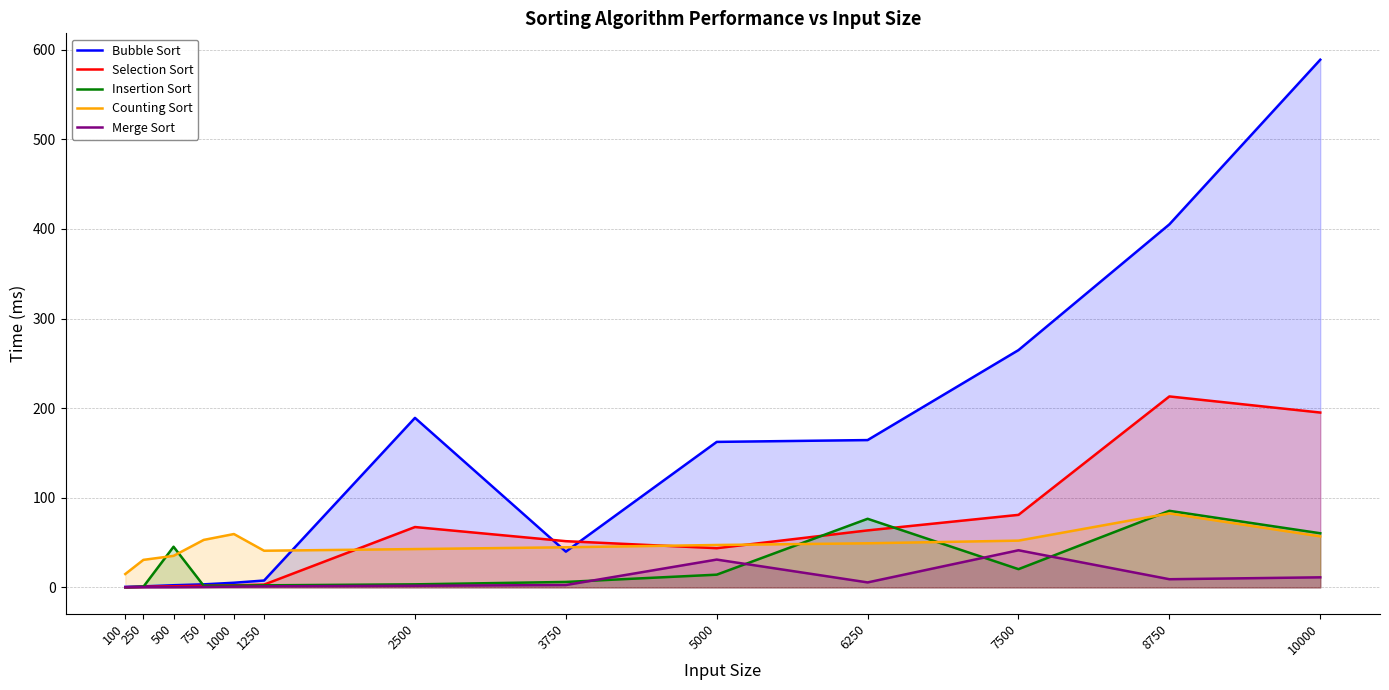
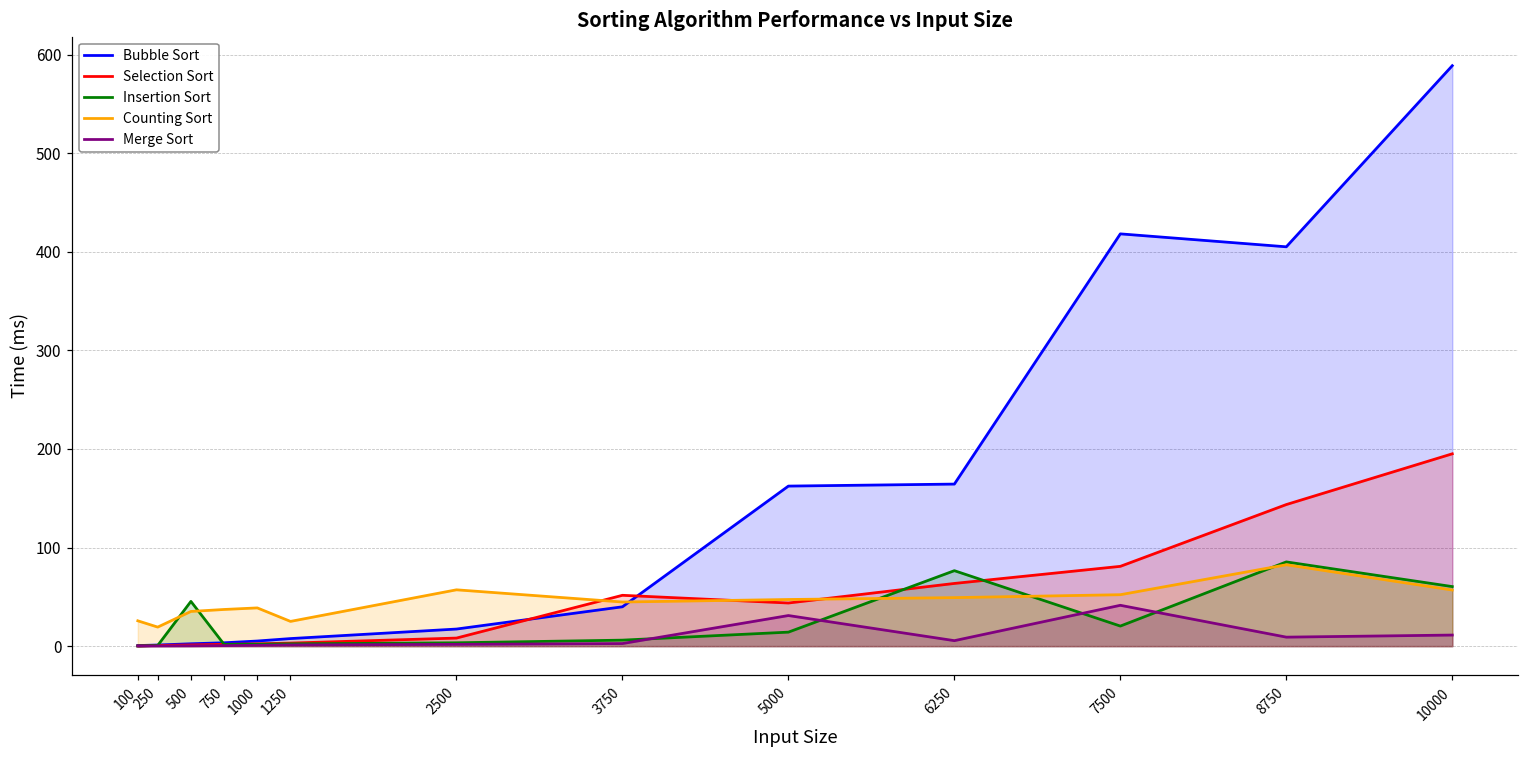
  {
    "Bubble Sort": {
      "1000": 10,
      "1250": 10,
-     "2500": 190,
+     "2500": 20,
      "3750": 40,
      "5000": 160,
      "6250": 160,
-     "7500": 260,
+     "7500": 420,
      "8750": 410,
      "10000": 590
    },
    "Selection Sort": {
-     "2500": 70,
+     "2500": 10,
      "3750": 50,
      "5000": 40,
      "6250": 60,
      "7500": 80,
-     "8750": 210,
+     "8750": 140,
      "10000": 200
    },
    "Insertion Sort": {
      "500": 50,
      "3750": 10,
      "5000": 10,
      "6250": 80,
      "7500": 20,
      "8750": 90,
      "10000": 60
    },
    "Counting Sort": {
-     "100": 10,
-     "250": 30,
+     "100": 30,
+     "250": 20,
      "500": 40,
-     "750": 50,
-     "1000": 60,
-     "1250": 40,
-     "2500": 40,
+     "750": 40,
+     "1000": 40,
+     "1250": 30,
+     "2500": 60,
      "3750": 40,
      "5000": 50,
      "6250": 50,
      "7500": 50,
      "8750": 80,
      "10000": 60
    },
    "Merge Sort": {
      "3750": 0,
      "5000": 30,
      "6250": 10,
      "7500": 40,
      "8750": 10,
      "10000": 10
    }
  }
